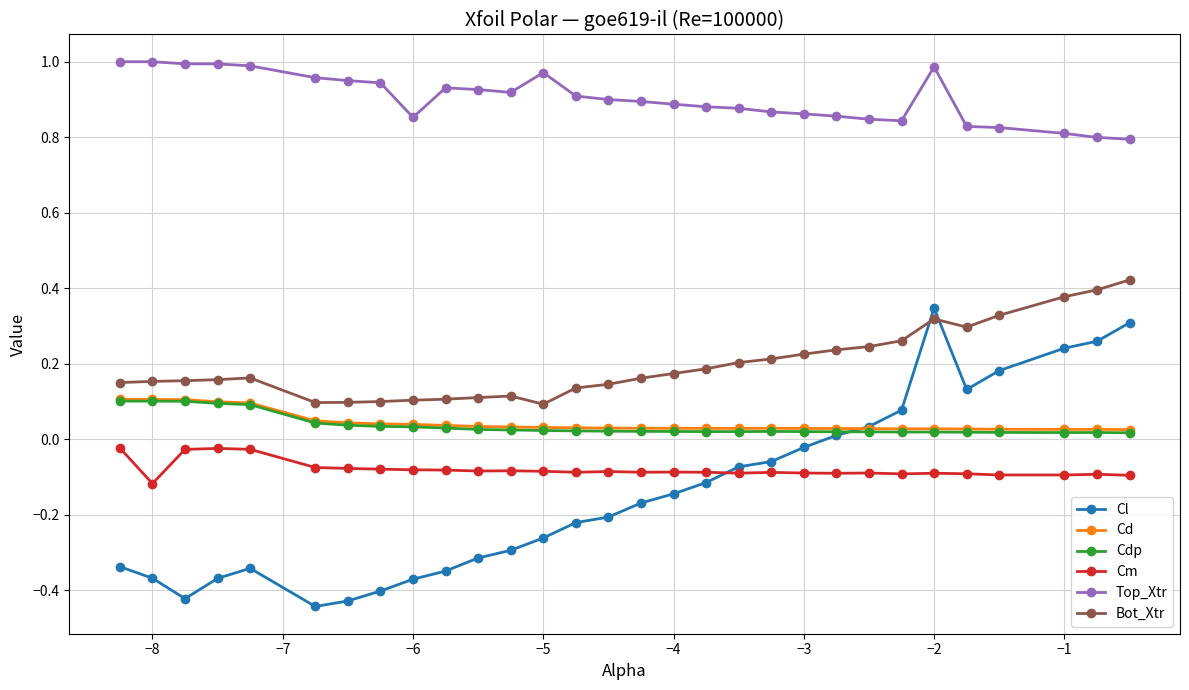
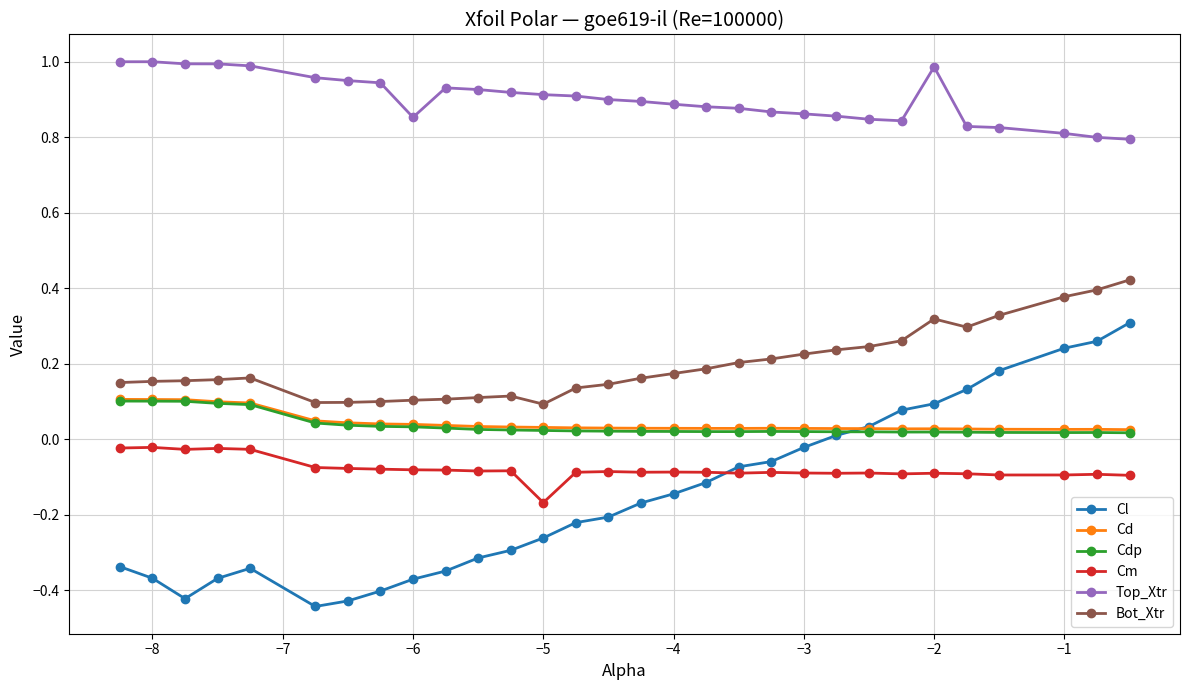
  {
    "Cl": {
      "−8": -0.37,
      "−6": -0.37,
      "−5": -0.26,
      "−4": -0.14,
      "−3": -0.02,
-     "−2": 0.35,
+     "−2": 0.09,
      "−1": 0.24
    },
    "Cd": {
      "−5": 0.03,
      "−4": 0.03,
      "−3": 0.03,
      "−2": 0.03,
      "−1": 0.03
    },
    "Cdp": {
      "−5": 0.02,
      "−4": 0.02,
      "−3": 0.02,
      "−2": 0.02,
      "−1": 0.02
    },
    "Cm": {
-     "−8": -0.12,
+     "−8": -0.02,
      "−6": -0.08,
-     "−5": -0.09,
+     "−5": -0.17,
      "−4": -0.09,
      "−3": -0.09,
      "−2": -0.09,
      "−1": -0.09
    },
    "Top_Xtr": {
      "−8": 1.00,
      "−6": 0.85,
-     "−5": 0.97,
+     "−5": 0.91,
      "−4": 0.89,
      "−3": 0.86,
      "−2": 0.99,
      "−1": 0.81
    },
    "Bot_Xtr": {
      "−8": 0.15,
      "−6": 0.10,
      "−5": 0.09,
      "−4": 0.17,
      "−3": 0.23,
      "−2": 0.32,
      "−1": 0.38
    }
  }
